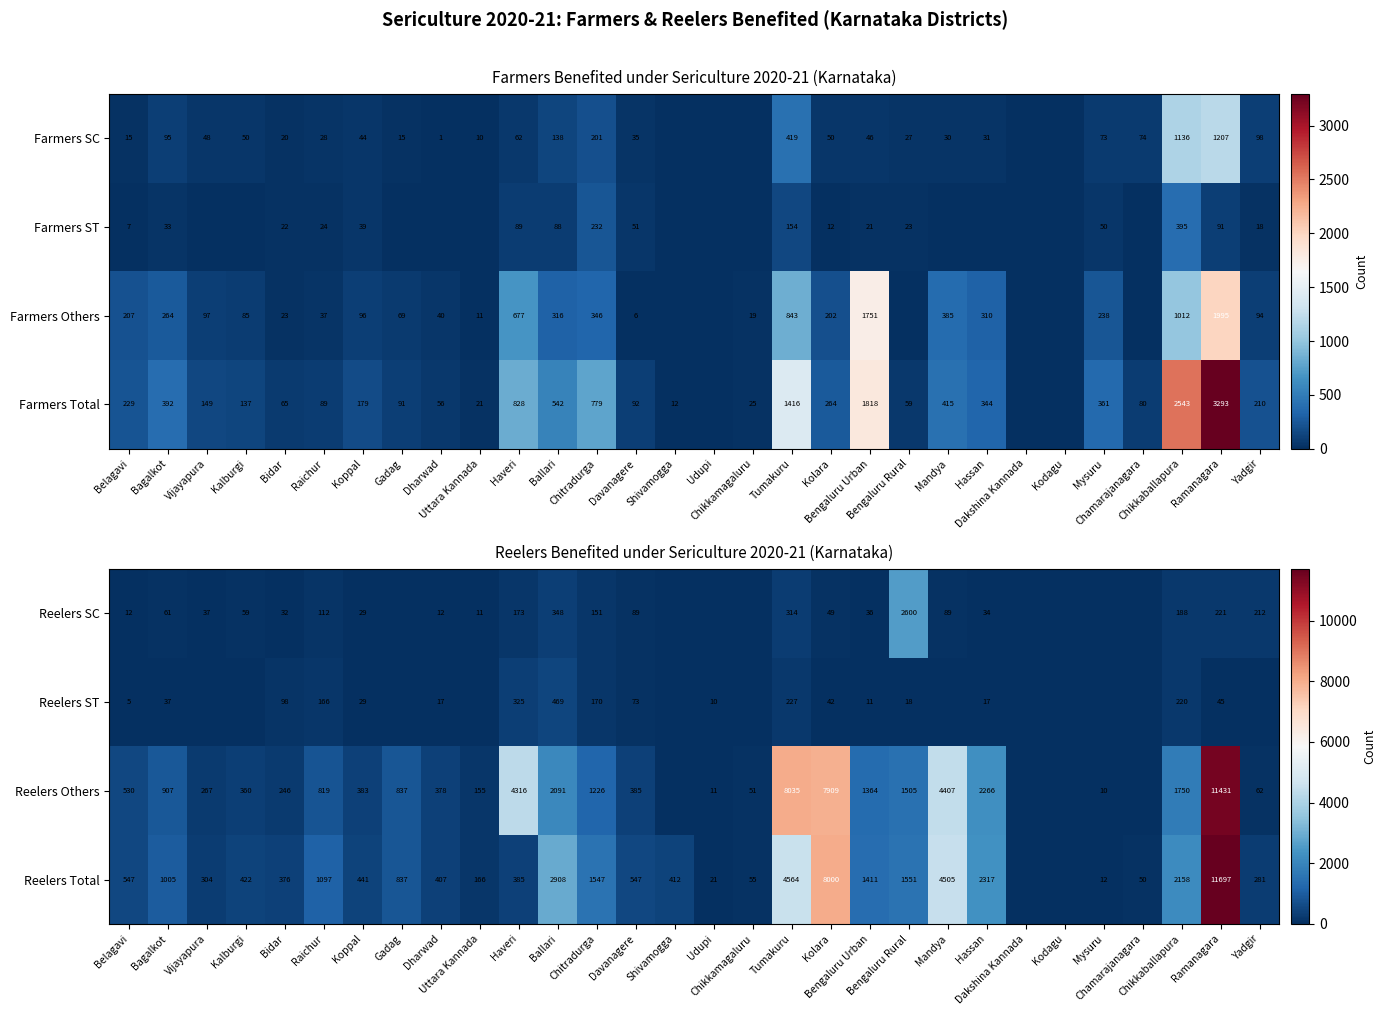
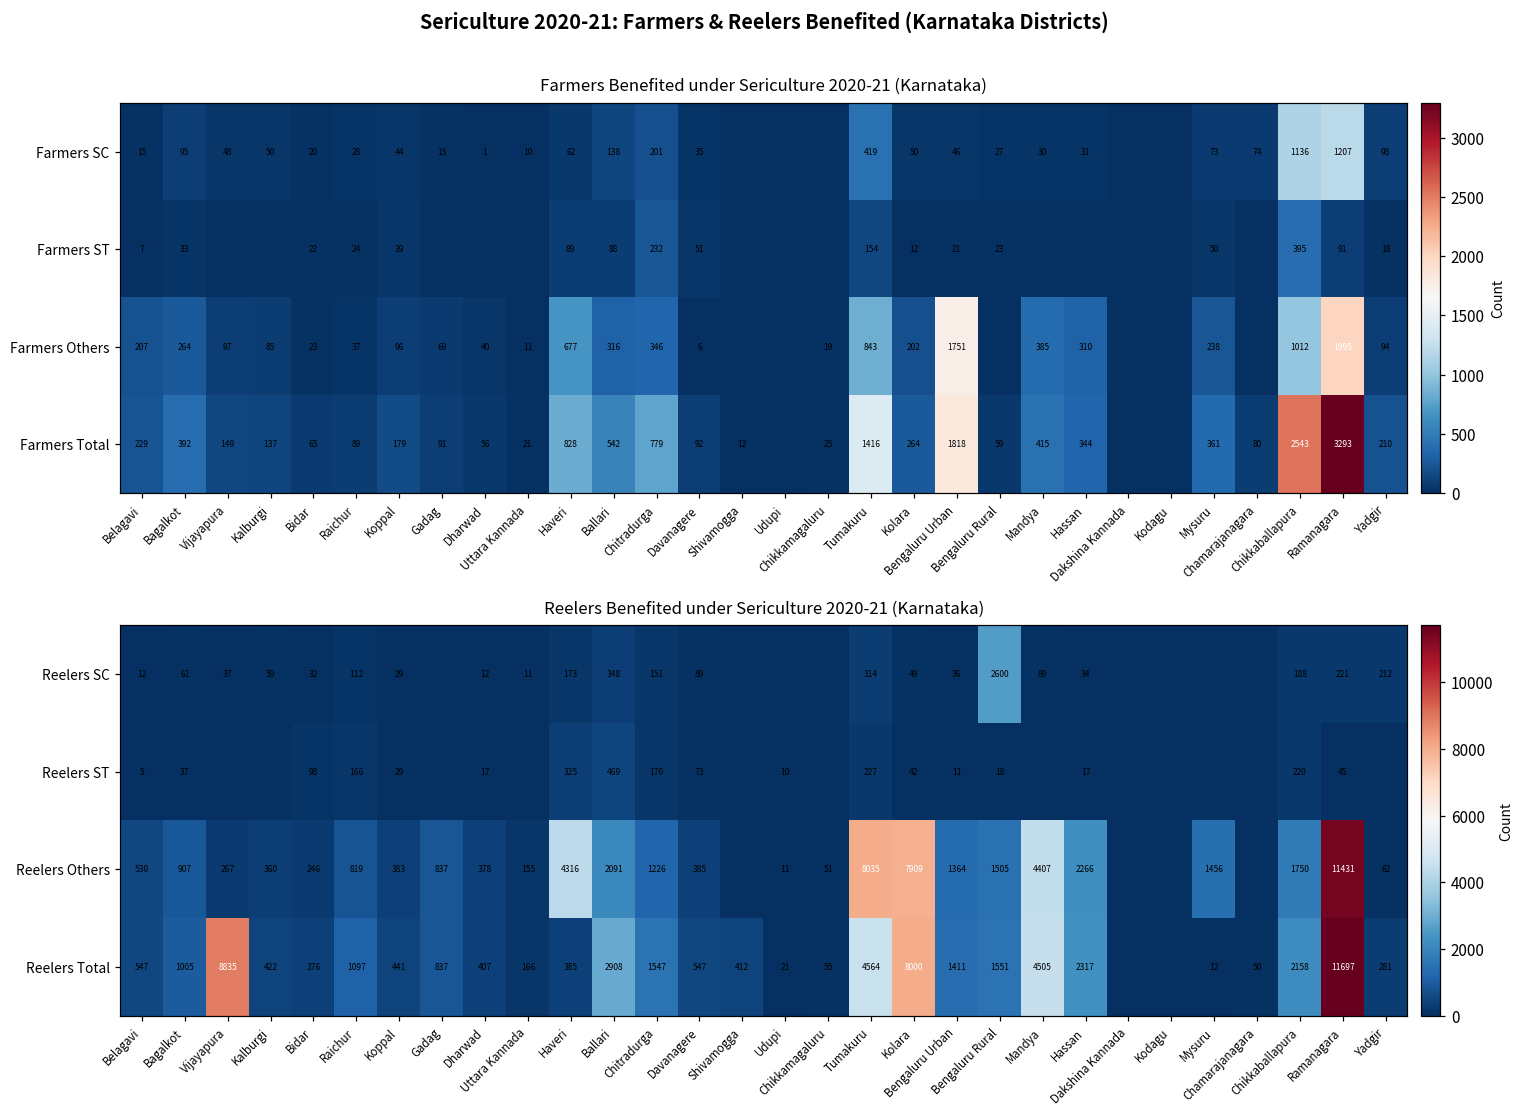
  {
    "Farmers Benefited under Sericulture 2020-21 (Karnataka)": {
      "Farmers SC": {
        "Belagavi": 15,
        "Bagalkot": 95,
        "Vijayapura": 48,
        "Kalburgi": 50,
        "Bidar": 20,
        "Raichur": 28,
        "Koppal": 44,
        "Gadag": 15,
        "Dharwad": 1,
        "Uttara Kannada": 10,
        "Haveri": 62,
        "Ballari": 138,
        "Chitradurga": 201,
        "Davanagere": 35,
        "Tumakuru": 419,
        "Kolara": 50,
        "Bengaluru Urban": 46,
        "Bengaluru Rural": 27,
        "Mandya": 30,
        "Hassan": 31,
        "Mysuru": 73,
        "Chamarajanagara": 74,
        "Chikkaballapura": 1136,
        "Ramanagara": 1207,
        "Yadgir": 98
      },
      "Farmers ST": {
        "Belagavi": 7,
        "Bagalkot": 33,
        "Bidar": 22,
        "Raichur": 24,
        "Koppal": 39,
        "Haveri": 89,
        "Ballari": 88,
        "Chitradurga": 232,
        "Davanagere": 51,
        "Tumakuru": 154,
        "Kolara": 12,
        "Bengaluru Urban": 21,
        "Bengaluru Rural": 23,
        "Mysuru": 50,
        "Chikkaballapura": 395,
        "Ramanagara": 91,
        "Yadgir": 18
      },
      "Farmers Others": {
        "Belagavi": 207,
        "Bagalkot": 264,
        "Vijayapura": 97,
        "Kalburgi": 85,
        "Bidar": 23,
        "Raichur": 37,
        "Koppal": 96,
        "Gadag": 69,
        "Dharwad": 40,
        "Uttara Kannada": 11,
        "Haveri": 677,
        "Ballari": 316,
        "Chitradurga": 346,
        "Davanagere": 6,
        "Chikkamagaluru": 19,
        "Tumakuru": 843,
        "Kolara": 202,
        "Bengaluru Urban": 1751,
        "Mandya": 385,
        "Hassan": 310,
        "Mysuru": 238,
        "Chikkaballapura": 1012,
        "Ramanagara": 1995,
        "Yadgir": 94
      },
      "Farmers Total": {
        "Belagavi": 229,
        "Bagalkot": 392,
        "Vijayapura": 149,
        "Kalburgi": 137,
        "Bidar": 65,
        "Raichur": 89,
        "Koppal": 179,
        "Gadag": 91,
        "Dharwad": 56,
        "Uttara Kannada": 21,
        "Haveri": 828,
        "Ballari": 542,
        "Chitradurga": 779,
        "Davanagere": 92,
        "Shivamogga": 12,
        "Chikkamagaluru": 25,
        "Tumakuru": 1416,
        "Kolara": 264,
        "Bengaluru Urban": 1818,
        "Bengaluru Rural": 59,
        "Mandya": 415,
        "Hassan": 344,
        "Mysuru": 361,
        "Chamarajanagara": 80,
        "Chikkaballapura": 2543,
        "Ramanagara": 3293,
        "Yadgir": 210
      }
    },
    "Reelers Benefited under Sericulture 2020-21 (Karnataka)": {
      "Reelers SC": {
        "Belagavi": 12,
        "Bagalkot": 61,
        "Vijayapura": 37,
        "Kalburgi": 59,
        "Bidar": 32,
        "Raichur": 112,
        "Koppal": 29,
        "Dharwad": 12,
        "Uttara Kannada": 11,
        "Haveri": 173,
        "Ballari": 348,
        "Chitradurga": 151,
        "Davanagere": 89,
        "Tumakuru": 314,
        "Kolara": 49,
        "Bengaluru Urban": 36,
        "Bengaluru Rural": 2600,
        "Mandya": 89,
        "Hassan": 34,
        "Chikkaballapura": 188,
        "Ramanagara": 221,
        "Yadgir": 212
      },
      "Reelers ST": {
        "Belagavi": 5,
        "Bagalkot": 37,
        "Bidar": 98,
        "Raichur": 166,
        "Koppal": 29,
        "Dharwad": 17,
        "Haveri": 325,
        "Ballari": 469,
        "Chitradurga": 170,
        "Davanagere": 73,
        "Udupi": 10,
        "Tumakuru": 227,
        "Kolara": 42,
        "Bengaluru Urban": 11,
        "Bengaluru Rural": 18,
        "Hassan": 17,
        "Chikkaballapura": 220,
        "Ramanagara": 45
      },
      "Reelers Others": {
        "Belagavi": 530,
        "Bagalkot": 907,
        "Vijayapura": 267,
        "Kalburgi": 360,
        "Bidar": 246,
        "Raichur": 819,
        "Koppal": 383,
        "Gadag": 837,
        "Dharwad": 378,
        "Uttara Kannada": 155,
        "Haveri": 4316,
        "Ballari": 2091,
        "Chitradurga": 1226,
        "Davanagere": 385,
        "Udupi": 11,
        "Chikkamagaluru": 51,
        "Tumakuru": 8035,
        "Kolara": 7909,
        "Bengaluru Urban": 1364,
        "Bengaluru Rural": 1505,
        "Mandya": 4407,
        "Hassan": 2266,
-       "Mysuru": 10,
+       "Mysuru": 1456,
        "Chikkaballapura": 1750,
        "Ramanagara": 11431,
        "Yadgir": 62
      },
      "Reelers Total": {
        "Belagavi": 547,
        "Bagalkot": 1005,
-       "Vijayapura": 304,
+       "Vijayapura": 8835,
        "Kalburgi": 422,
        "Bidar": 376,
        "Raichur": 1097,
        "Koppal": 441,
        "Gadag": 837,
        "Dharwad": 407,
        "Uttara Kannada": 166,
        "Haveri": 385,
        "Ballari": 2908,
        "Chitradurga": 1547,
        "Davanagere": 547,
        "Shivamogga": 412,
        "Udupi": 21,
        "Chikkamagaluru": 55,
        "Tumakuru": 4564,
        "Kolara": 8000,
        "Bengaluru Urban": 1411,
        "Bengaluru Rural": 1551,
        "Mandya": 4505,
        "Hassan": 2317,
        "Mysuru": 12,
        "Chamarajanagara": 50,
        "Chikkaballapura": 2158,
        "Ramanagara": 11697,
        "Yadgir": 281
      }
    }
  }
